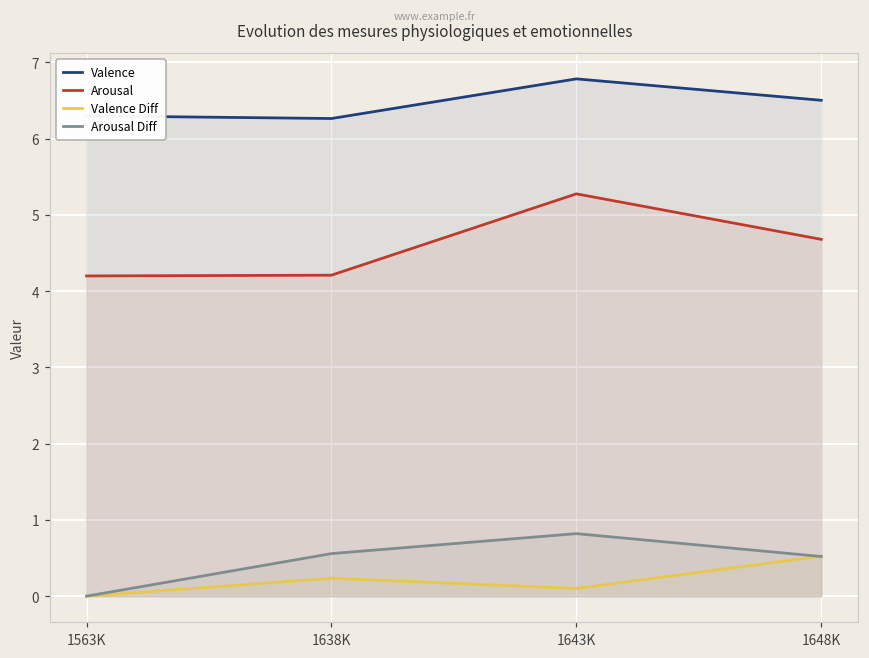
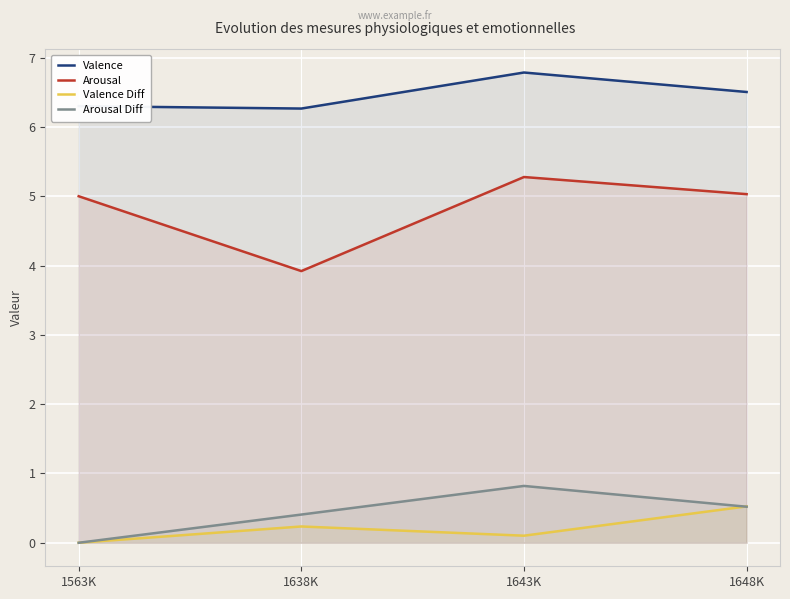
  {
    "Valence": {
      "1638K": 6.3,
      "1643K": 6.8,
      "1648K": 6.5
    },
    "Arousal": {
-     "1563K": 4.2,
-     "1638K": 4.2,
+     "1563K": 5.0,
+     "1638K": 3.9,
      "1643K": 5.3,
-     "1648K": 4.7
+     "1648K": 5.0
    },
    "Valence Diff": {
      "1638K": 0.2,
      "1643K": 0.1
    },
    "Arousal Diff": {
-     "1638K": 0.6,
+     "1638K": 0.4,
      "1643K": 0.8
    }
  }
